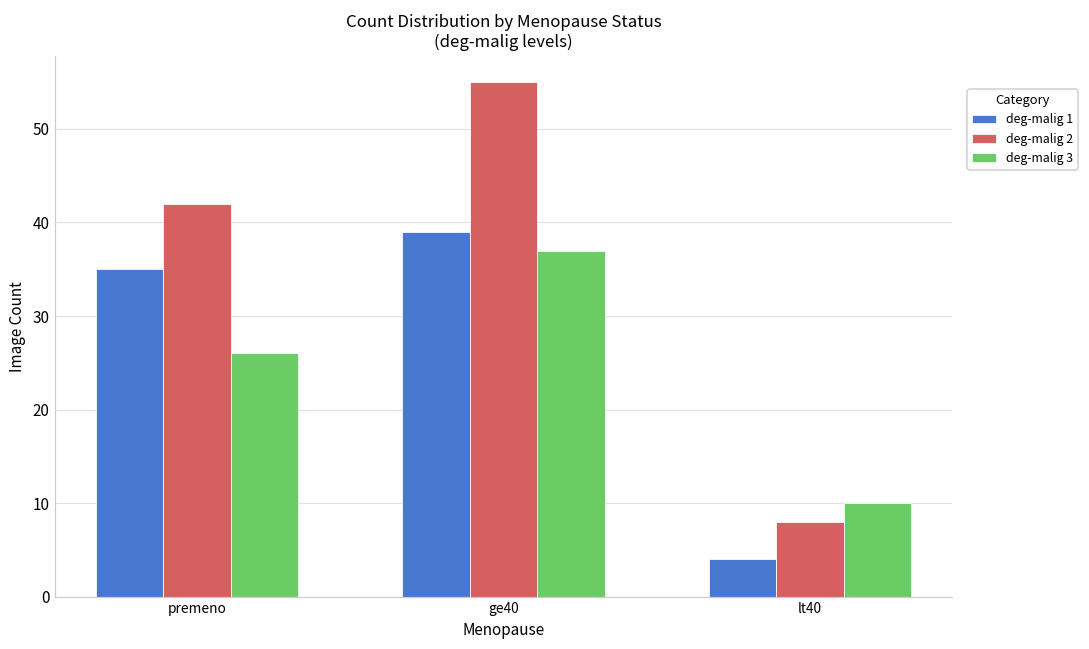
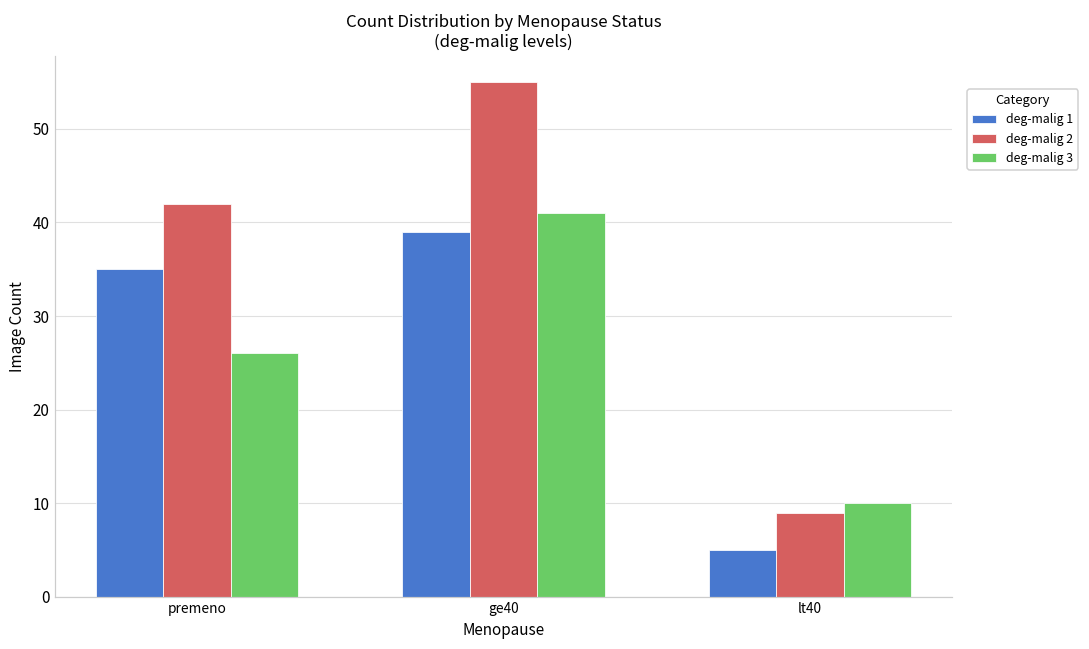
  {
    "deg-malig 1": {
      "premeno": 35,
      "ge40": 39,
-     "lt40": 4
+     "lt40": 5
    },
    "deg-malig 2": {
      "premeno": 42,
      "ge40": 55,
-     "lt40": 8
+     "lt40": 9
    },
    "deg-malig 3": {
      "premeno": 26,
-     "ge40": 37,
+     "ge40": 41,
      "lt40": 10
    }
  }
